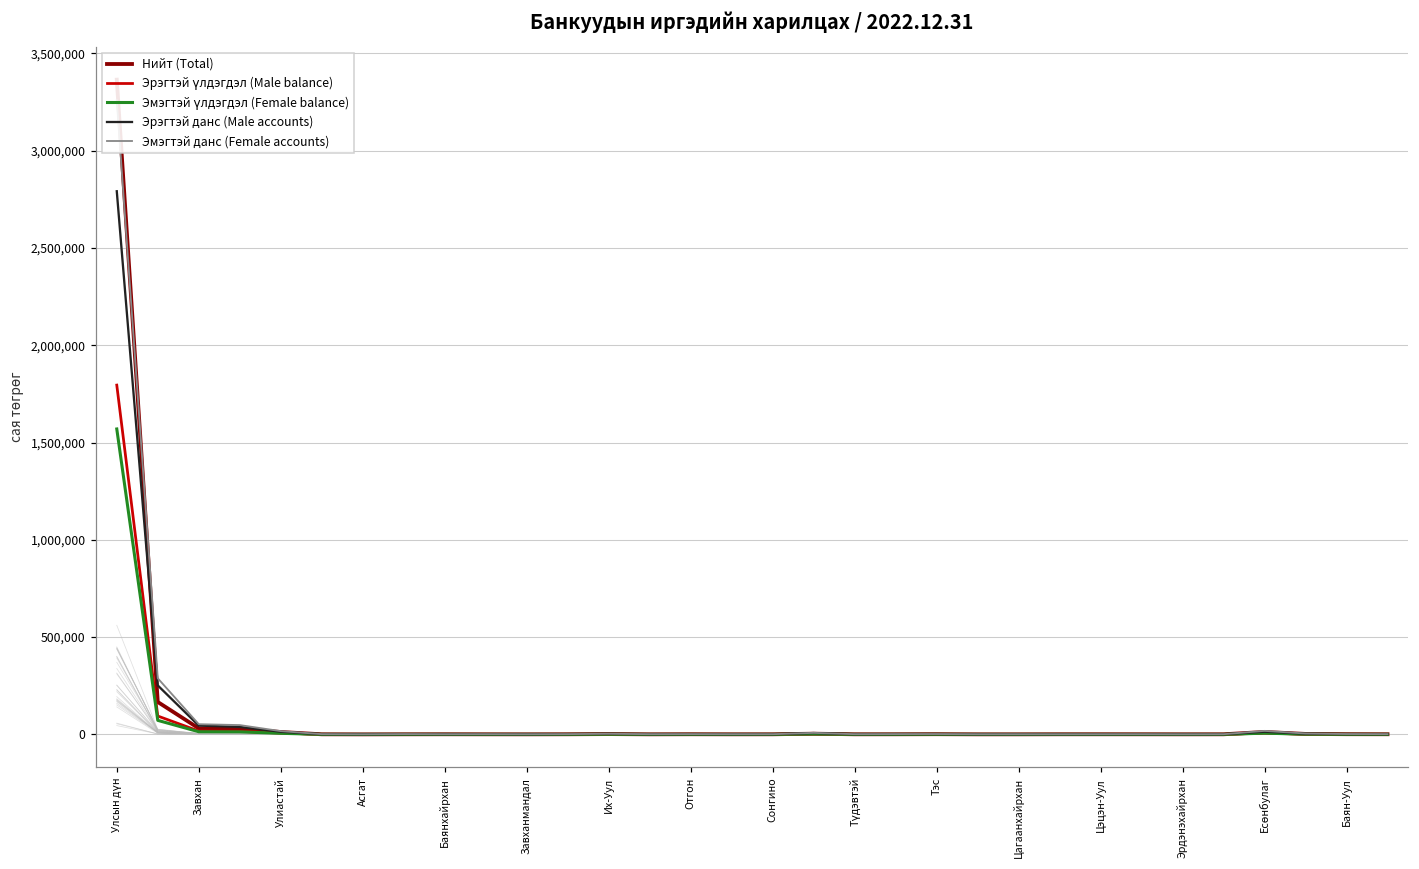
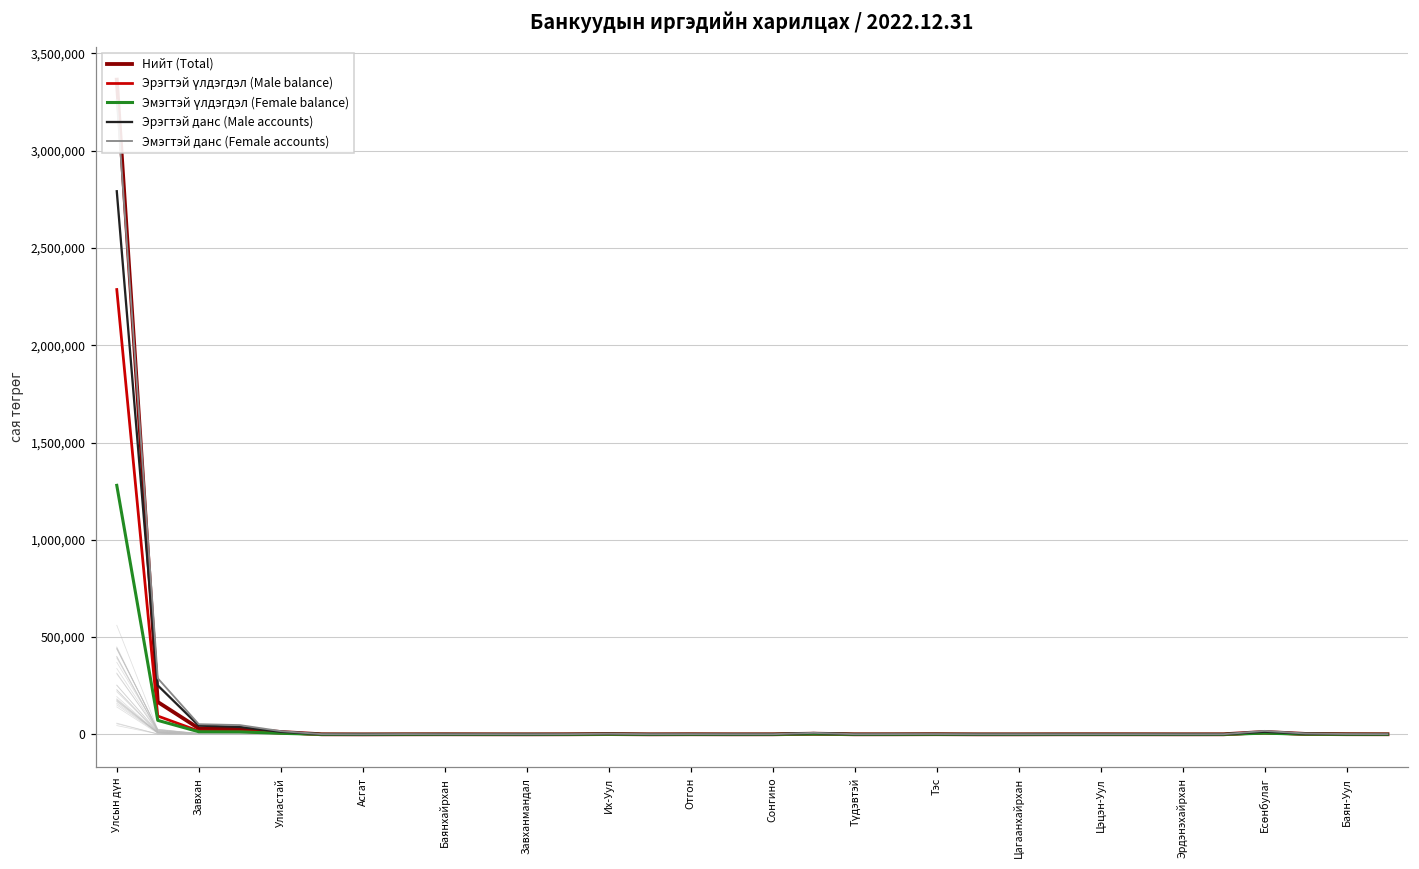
  {
    "Эрэгтэй үлдэгдэл (Male balance)": {
-     "Улсын дүн": "1,800,000"
+     "Улсын дүн": "2,290,000"
    },
    "Эмэгтэй үлдэгдэл (Female balance)": {
-     "Улсын дүн": "1,570,000"
+     "Улсын дүн": "1,280,000"
    },
    "Эрэгтэй данс (Male accounts)": {
      "Улсын дүн": "2,790,000"
    }
  }
